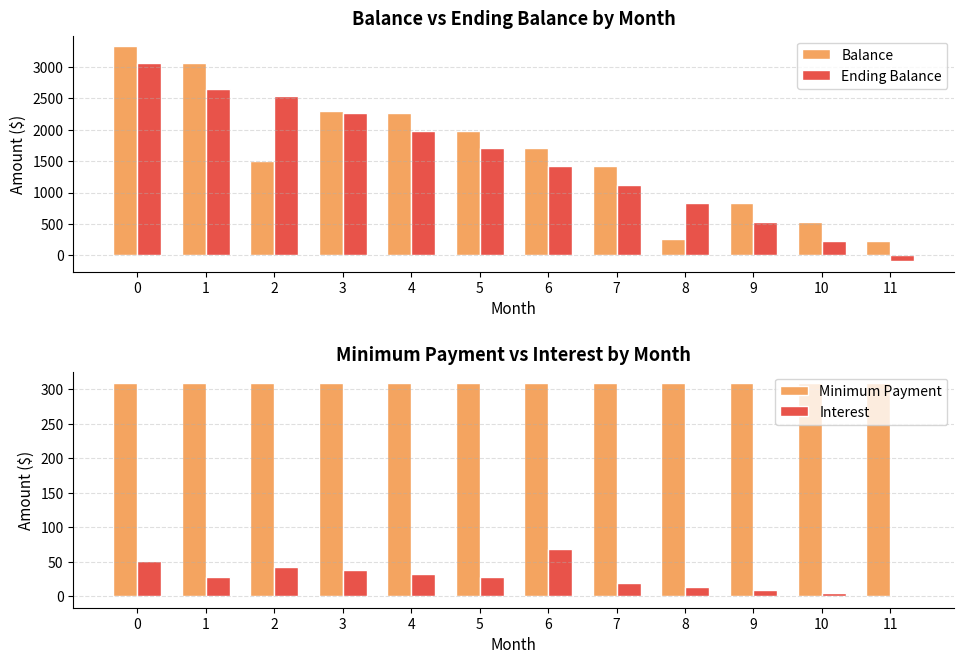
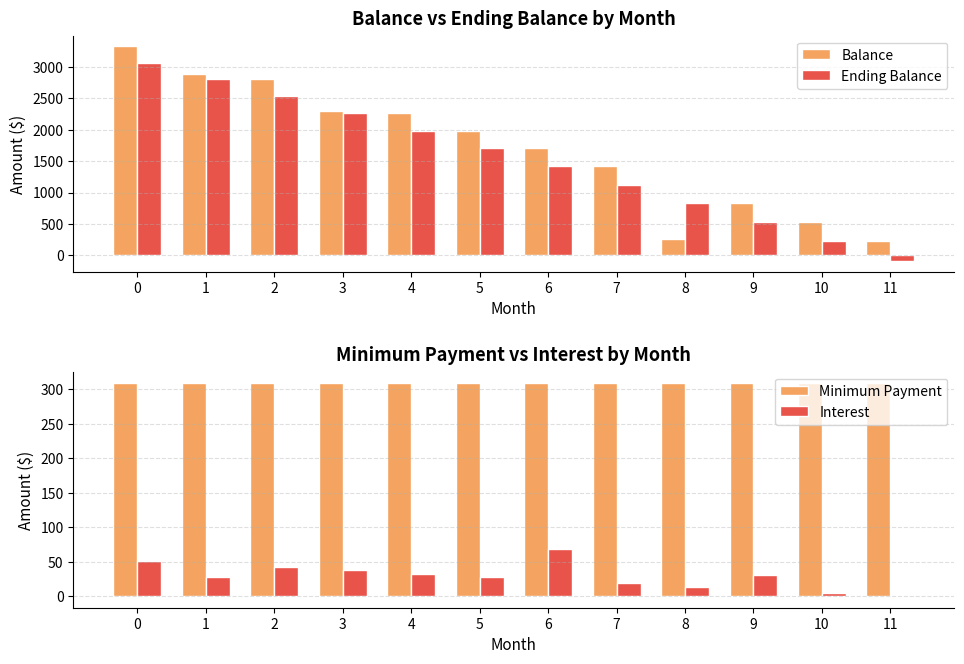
  {
    "Balance vs Ending Balance by Month": {
      "Balance": {
        "0": 3300,
-       "1": 3100,
-       "2": 1500,
+       "1": 2900,
+       "2": 2800,
        "3": 2300,
        "4": 2300,
        "5": 2000,
        "6": 1700,
        "7": 1400,
        "8": 300,
        "9": 800,
        "10": 500,
        "11": 200
      },
      "Ending Balance": {
        "0": 3100,
-       "1": 2700,
+       "1": 2800,
        "2": 2500,
        "3": 2300,
        "4": 2000,
        "5": 1700,
        "6": 1400,
        "7": 1100,
        "8": 800,
        "9": 500,
        "10": 200,
        "11": -100
      }
    },
    "Minimum Payment vs Interest by Month": {
      "Minimum Payment": {
        "0": 310,
        "1": 310,
        "2": 310,
        "3": 310,
        "4": 310,
        "5": 310,
        "6": 310,
        "7": 310,
        "8": 310,
        "9": 310
      },
      "Interest": {
        "0": 50,
        "1": 30,
        "2": 40,
        "3": 40,
        "4": 30,
        "5": 30,
        "6": 70,
        "7": 20,
        "8": 10,
-       "9": 10,
+       "9": 30,
        "10": 0
      }
    }
  }
